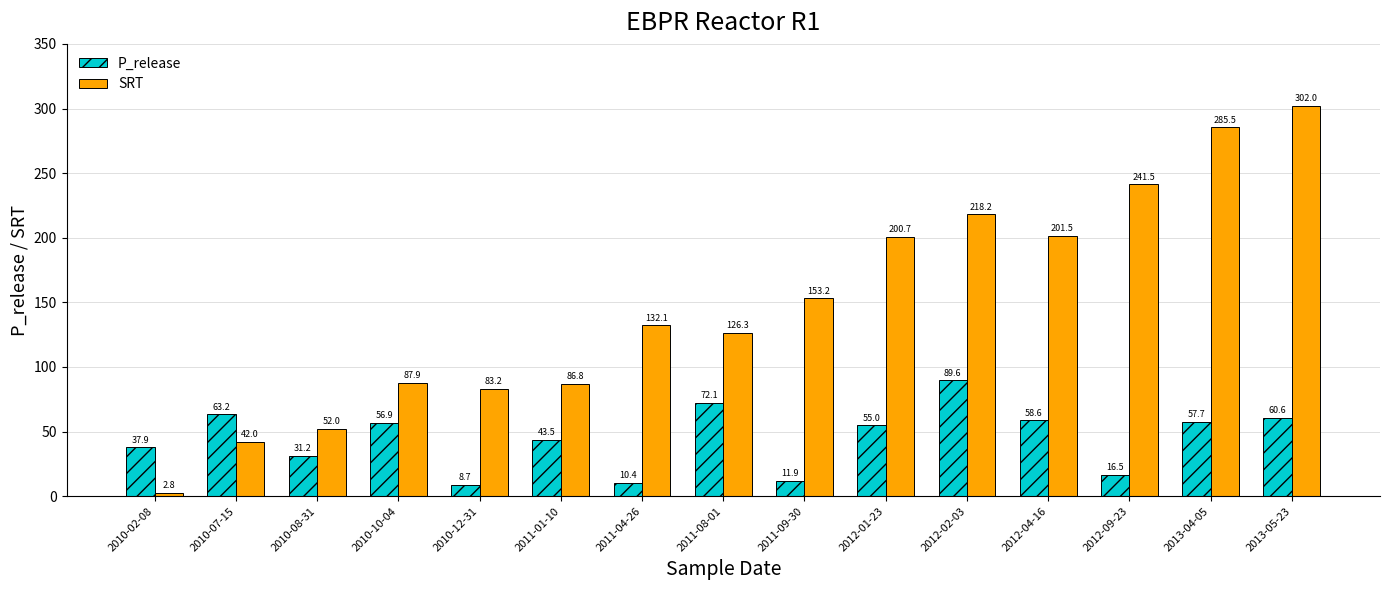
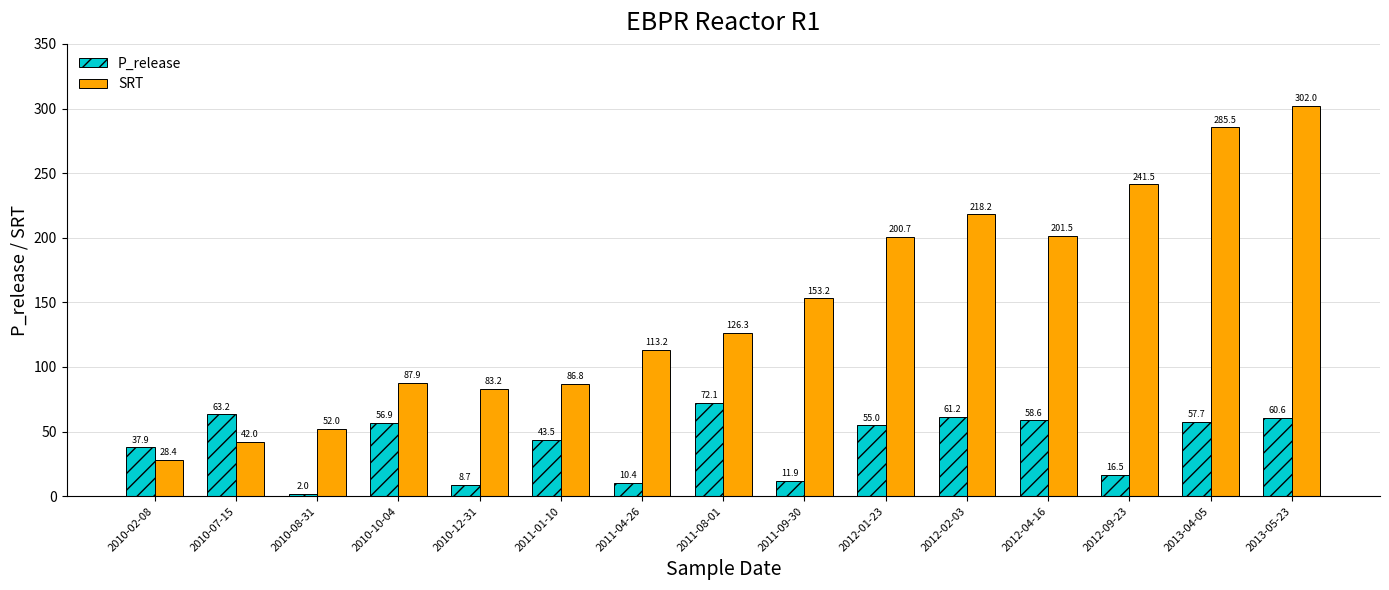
  {
    "P_release": {
      "2010-02-08": 37.9,
      "2010-07-15": 63.2,
-     "2010-08-31": 31.2,
+     "2010-08-31": 2.0,
      "2010-10-04": 56.9,
      "2010-12-31": 8.7,
      "2011-01-10": 43.5,
      "2011-04-26": 10.4,
      "2011-08-01": 72.1,
      "2011-09-30": 11.9,
      "2012-01-23": 55.0,
-     "2012-02-03": 89.6,
+     "2012-02-03": 61.2,
      "2012-04-16": 58.6,
      "2012-09-23": 16.5,
      "2013-04-05": 57.7,
      "2013-05-23": 60.6
    },
    "SRT": {
-     "2010-02-08": 2.8,
+     "2010-02-08": 28.4,
      "2010-07-15": 42.0,
      "2010-08-31": 52.0,
      "2010-10-04": 87.9,
      "2010-12-31": 83.2,
      "2011-01-10": 86.8,
-     "2011-04-26": 132.1,
+     "2011-04-26": 113.2,
      "2011-08-01": 126.3,
      "2011-09-30": 153.2,
      "2012-01-23": 200.7,
      "2012-02-03": 218.2,
      "2012-04-16": 201.5,
      "2012-09-23": 241.5,
      "2013-04-05": 285.5,
      "2013-05-23": 302.0
    }
  }
